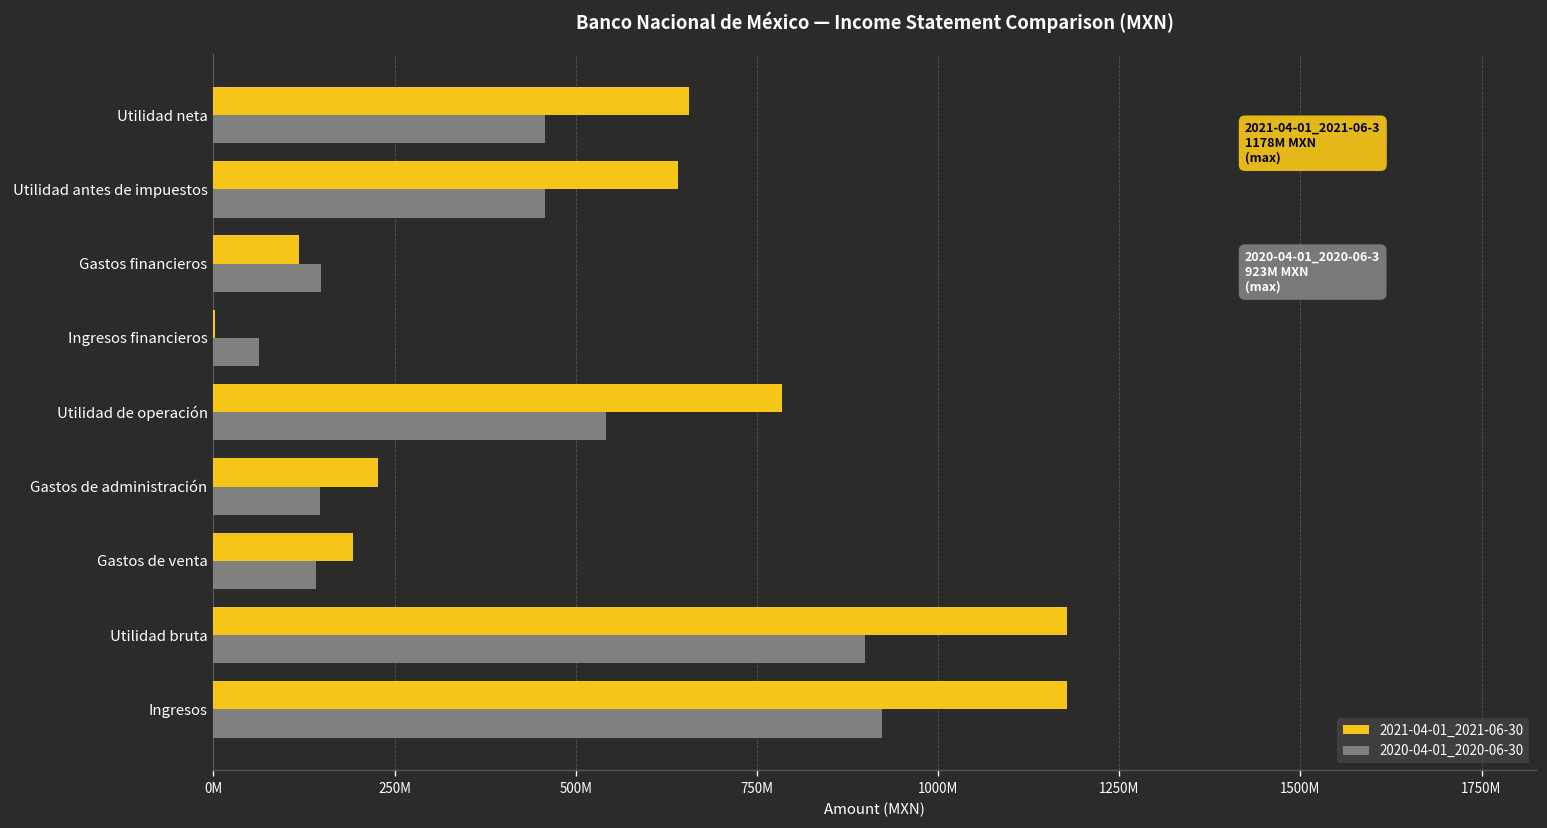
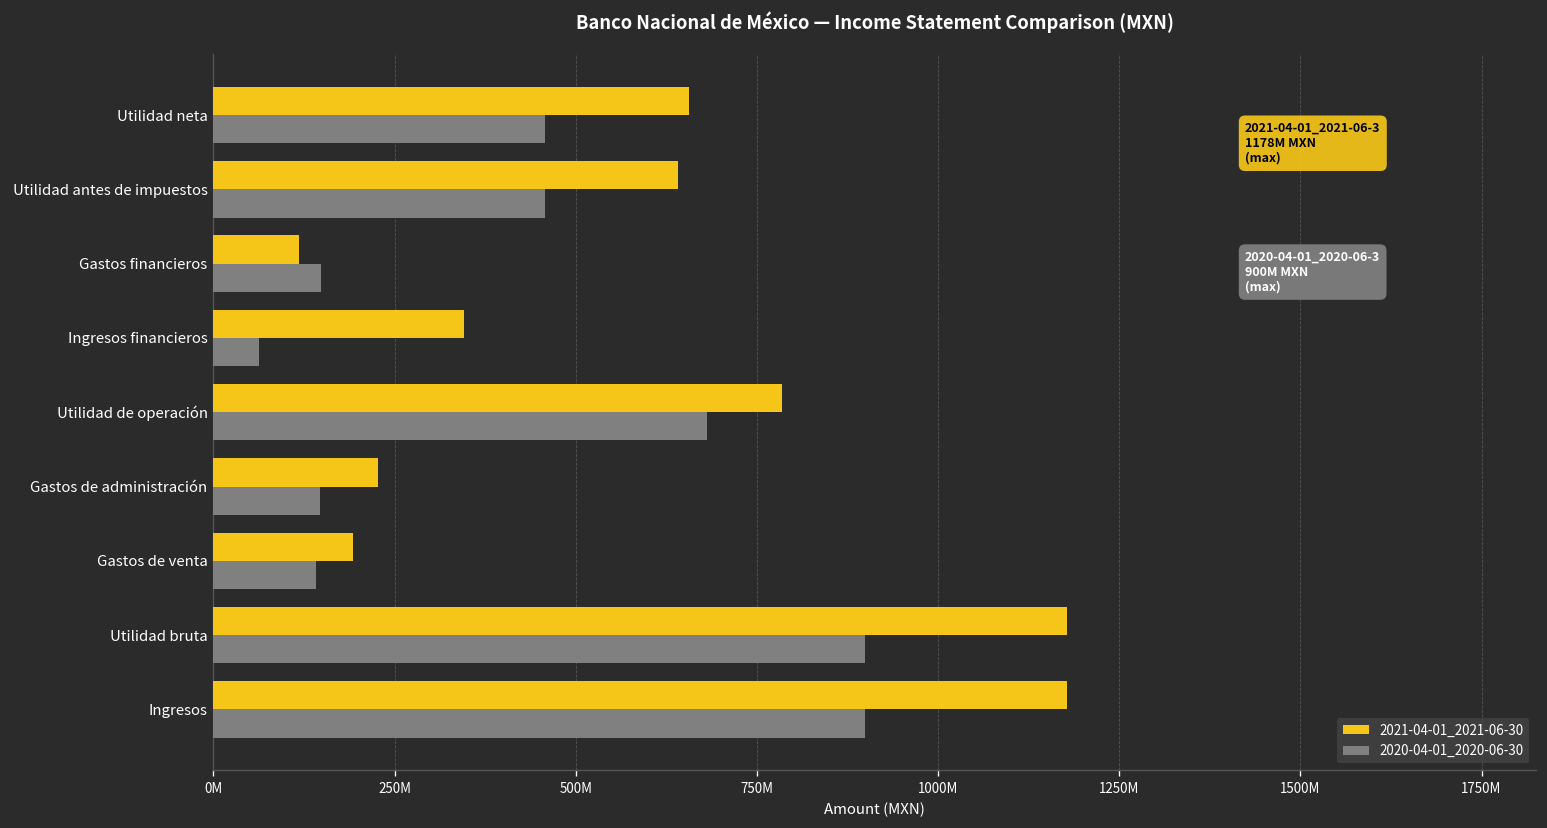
  {
    "2021-04-01_2021-06-30": {
      "Utilidad neta": "660000000",
      "Utilidad antes de impuestos": "640000000",
      "Gastos financieros": "120000000",
-     "Ingresos financieros": "0",
+     "Ingresos financieros": "350000000",
      "Utilidad de operación": "790000000",
      "Gastos de administración": "230000000",
      "Gastos de venta": "190000000",
      "Utilidad bruta": "1180000000",
      "Ingresos": "1180000000"
    },
    "2020-04-01_2020-06-30": {
-     "Utilidad de operación": "540000000",
-     "Ingresos": "923M"
+     "Utilidad de operación": "680000000",
+     "Ingresos": "900M"
    }
  }
